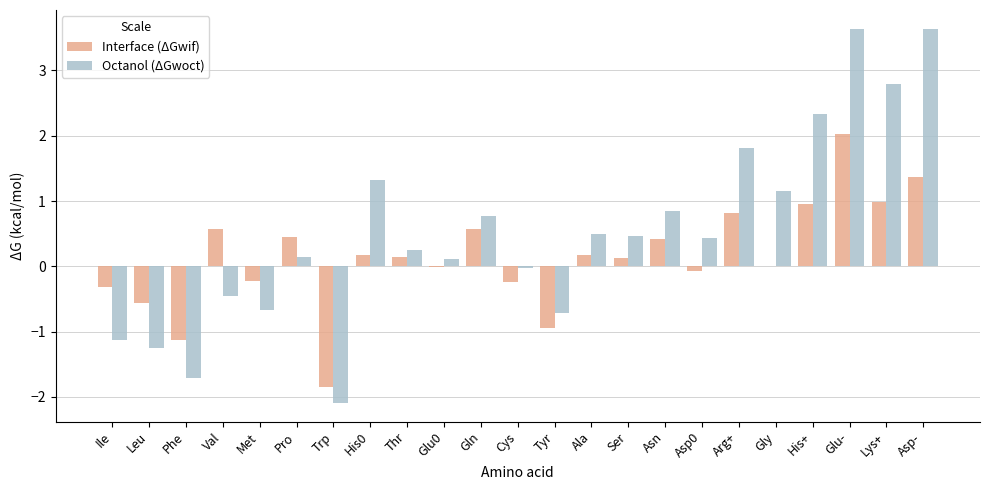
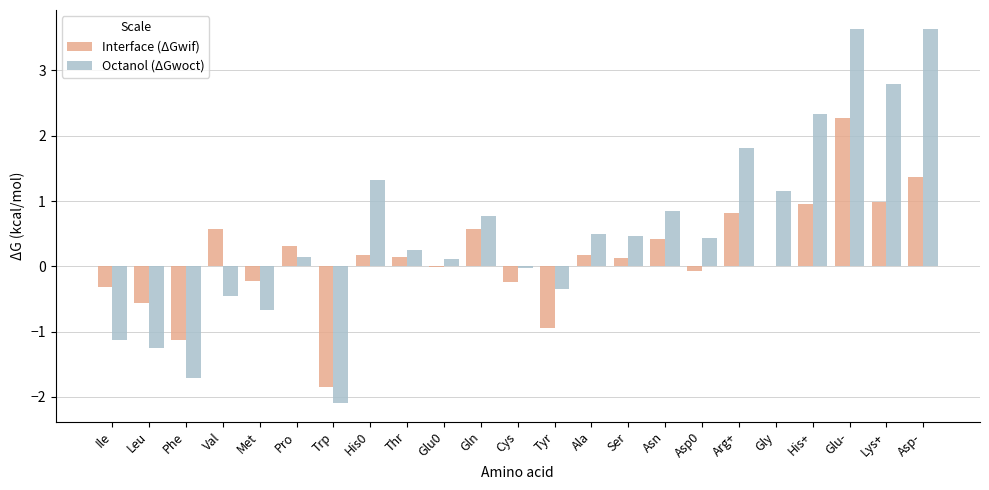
  {
    "Interface (ΔGwif)": {
      "Ile": -0.3,
      "Leu": -0.6,
      "Phe": -1.1,
      "Val": 0.6,
      "Met": -0.2,
-     "Pro": 0.5,
+     "Pro": 0.3,
      "Trp": -1.9,
      "His0": 0.2,
      "Thr": 0.1,
      "Gln": 0.6,
      "Cys": -0.2,
      "Tyr": -0.9,
      "Ala": 0.2,
      "Ser": 0.1,
      "Asn": 0.4,
      "Asp0": -0.1,
      "Arg+": 0.8,
      "His+": 1.0,
-     "Glu-": 2.0,
+     "Glu-": 2.3,
      "Lys+": 1.0,
      "Asp-": 1.4
    },
    "Octanol (ΔGwoct)": {
      "Ile": -1.1,
      "Leu": -1.3,
      "Phe": -1.7,
      "Val": -0.5,
      "Met": -0.7,
      "Pro": 0.1,
      "Trp": -2.1,
      "His0": 1.3,
      "Thr": 0.3,
      "Glu0": 0.1,
      "Gln": 0.8,
-     "Tyr": -0.7,
+     "Tyr": -0.4,
      "Ala": 0.5,
      "Ser": 0.5,
      "Asn": 0.9,
      "Asp0": 0.4,
      "Arg+": 1.8,
      "Gly": 1.2,
      "His+": 2.3,
      "Glu-": 3.6,
      "Lys+": 2.8,
      "Asp-": 3.6
    }
  }
